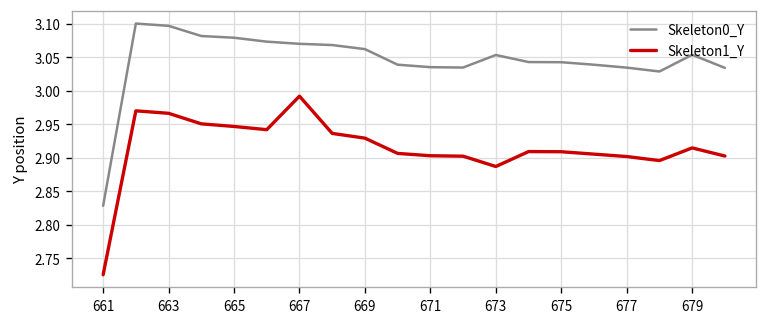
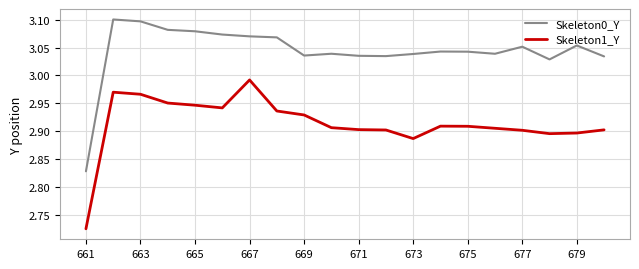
  {
    "Skeleton0_Y": {
      "661": 2.83,
      "663": 3.10,
      "665": 3.08,
      "667": 3.07,
-     "669": 3.06,
+     "669": 3.04,
      "671": 3.04,
-     "673": 3.05,
+     "673": 3.04,
      "675": 3.04,
-     "677": 3.03,
+     "677": 3.05,
      "679": 3.05
    },
    "Skeleton1_Y": {
      "661": 2.73,
      "663": 2.97,
      "665": 2.95,
      "667": 2.99,
      "669": 2.93,
      "671": 2.90,
      "673": 2.89,
      "675": 2.91,
      "677": 2.90,
-     "679": 2.91
+     "679": 2.90
    }
  }
